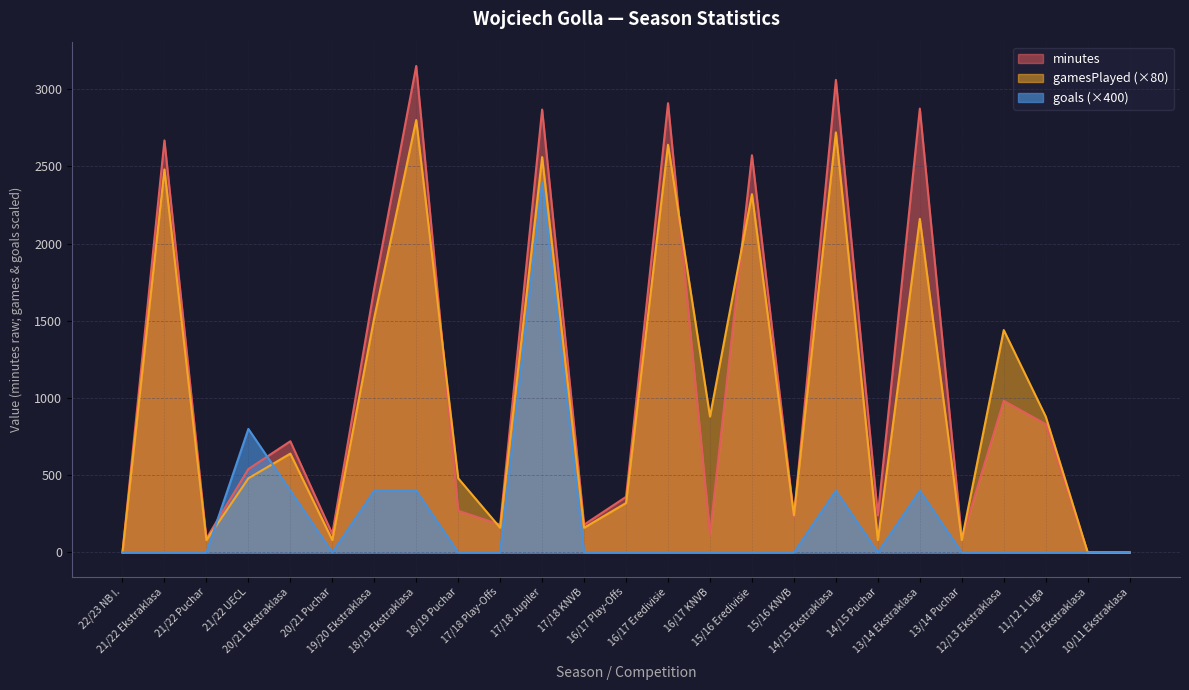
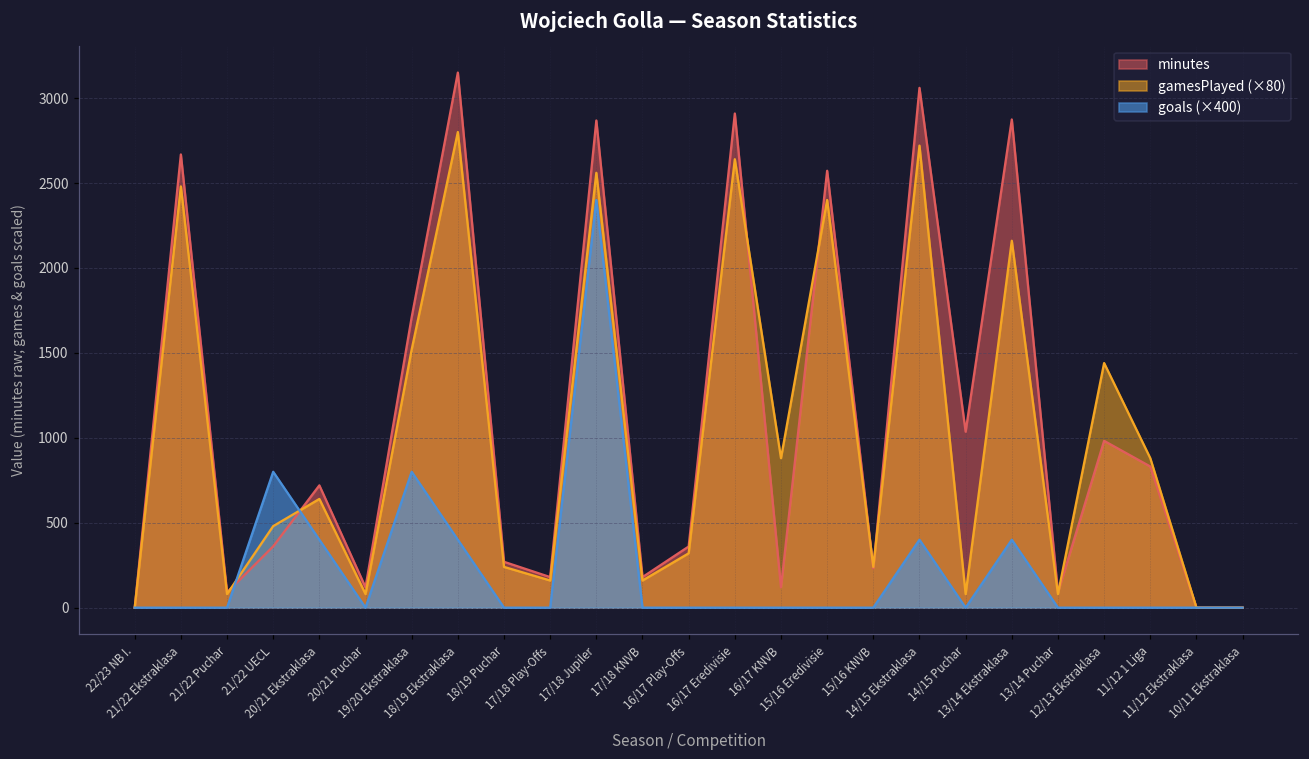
  {
    "minutes": {
      "21/22 Ekstraklasa": 2670,
-     "21/22 UECL": 540,
+     "21/22 UECL": 360,
      "20/21 Ekstraklasa": 720,
      "20/21 Puchar": 120,
      "19/20 Ekstraklasa": 1710,
      "18/19 Ekstraklasa": 3150,
      "18/19 Puchar": 270,
      "17/18 Play-Offs": 180,
      "17/18 Jupiler": 2870,
      "17/18 KNVB": 180,
      "16/17 Play-Offs": 360,
      "16/17 Eredivisie": 2910,
      "16/17 KNVB": 120,
      "15/16 Eredivisie": 2570,
      "14/15 Ekstraklasa": 3060,
-     "14/15 Puchar": 240,
+     "14/15 Puchar": 1040,
      "13/14 Ekstraklasa": 2870,
      "12/13 Ekstraklasa": 980,
      "11/12 1 Liga": 830
    },
    "gamesPlayed (×80)": {
      "21/22 Ekstraklasa": 2480,
      "21/22 UECL": 480,
      "20/21 Ekstraklasa": 640,
      "20/21 Puchar": 80,
      "19/20 Ekstraklasa": 1520,
      "18/19 Ekstraklasa": 2800,
-     "18/19 Puchar": 480,
+     "18/19 Puchar": 240,
      "17/18 Play-Offs": 160,
      "17/18 Jupiler": 2560,
      "17/18 KNVB": 160,
      "16/17 Play-Offs": 320,
      "16/17 Eredivisie": 2640,
      "16/17 KNVB": 880,
-     "15/16 Eredivisie": 2320,
+     "15/16 Eredivisie": 2400,
      "14/15 Ekstraklasa": 2720,
      "14/15 Puchar": 80,
      "13/14 Ekstraklasa": 2160,
      "12/13 Ekstraklasa": 1440,
      "11/12 1 Liga": 880
    },
    "goals (×400)": {
      "21/22 Ekstraklasa": 0,
      "21/22 Puchar": 0,
      "21/22 UECL": 800,
      "20/21 Ekstraklasa": 400,
      "20/21 Puchar": 0,
-     "19/20 Ekstraklasa": 400,
+     "19/20 Ekstraklasa": 800,
      "18/19 Ekstraklasa": 400,
      "18/19 Puchar": 0,
      "17/18 Play-Offs": 0,
      "17/18 Jupiler": 2400,
      "17/18 KNVB": 0,
      "16/17 Play-Offs": 0,
      "16/17 Eredivisie": 0,
      "16/17 KNVB": 0,
      "15/16 Eredivisie": 0,
      "15/16 KNVB": 0,
      "14/15 Ekstraklasa": 400,
      "14/15 Puchar": 0,
      "13/14 Ekstraklasa": 400,
      "13/14 Puchar": 0,
      "12/13 Ekstraklasa": 0,
      "11/12 1 Liga": 0
    }
  }
